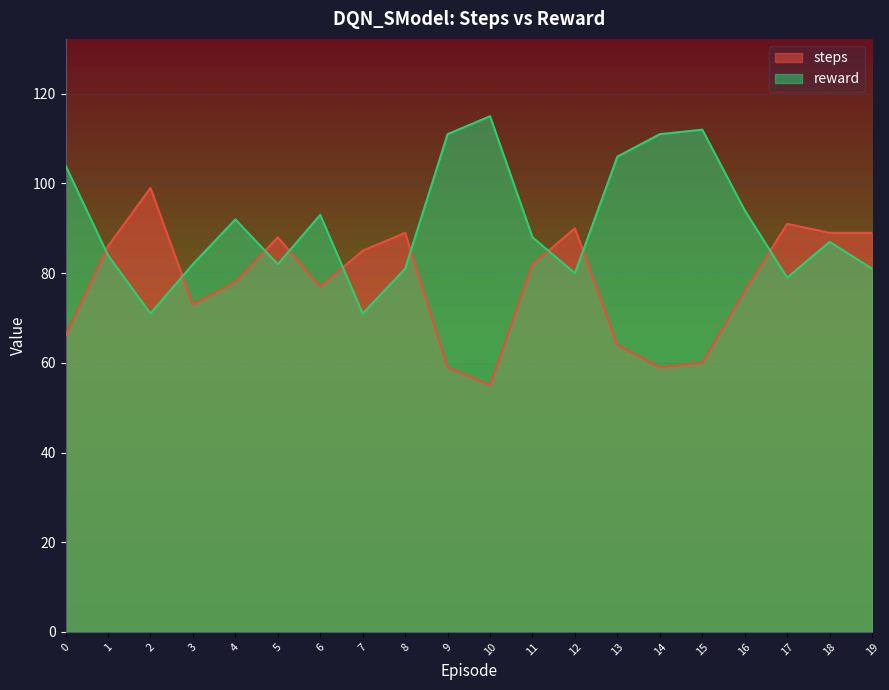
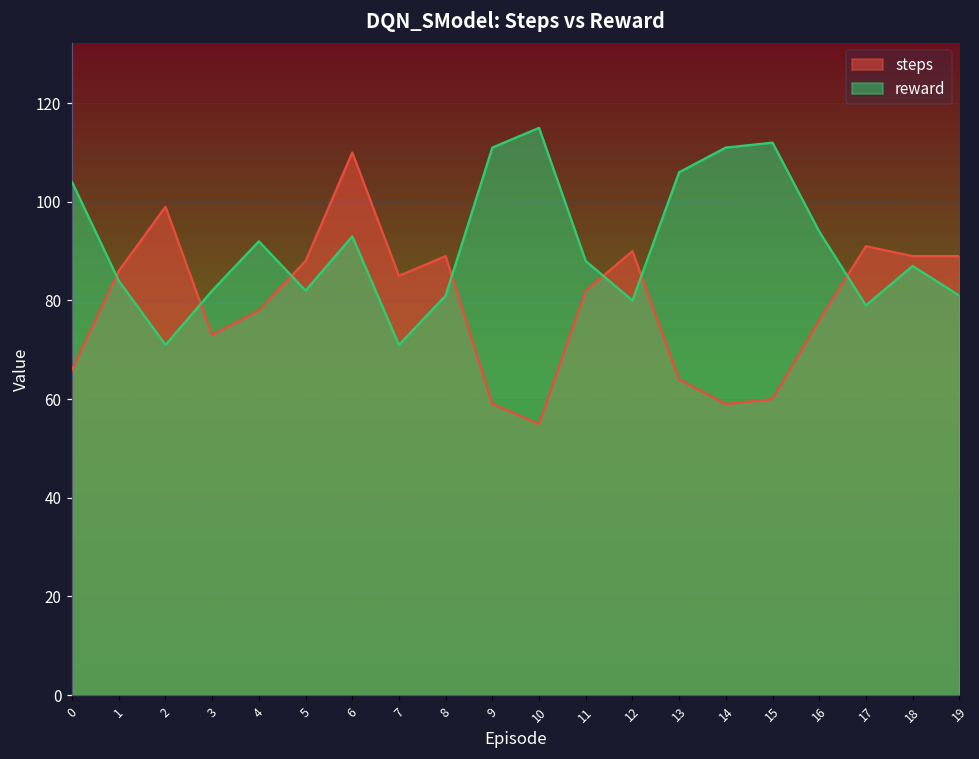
  {
    "steps": {
      "0": 66,
      "1": 86,
      "2": 99,
      "3": 73,
      "4": 78,
      "5": 88,
-     "6": 77,
+     "6": 110,
      "7": 85,
      "8": 89,
      "9": 59,
      "10": 55,
      "11": 82,
      "12": 90,
      "13": 64,
      "14": 59,
      "15": 60,
      "16": 76,
      "17": 91,
      "18": 89,
      "19": 89
    },
    "reward": {
      "0": 104,
      "1": 84,
      "2": 71,
      "3": 82,
      "4": 92,
      "5": 82,
      "6": 93,
      "7": 71,
      "8": 81,
      "9": 111,
      "10": 115,
      "11": 88,
      "12": 80,
      "13": 106,
      "14": 111,
      "15": 112,
      "16": 94,
      "17": 79,
      "18": 87,
      "19": 81
    }
  }
